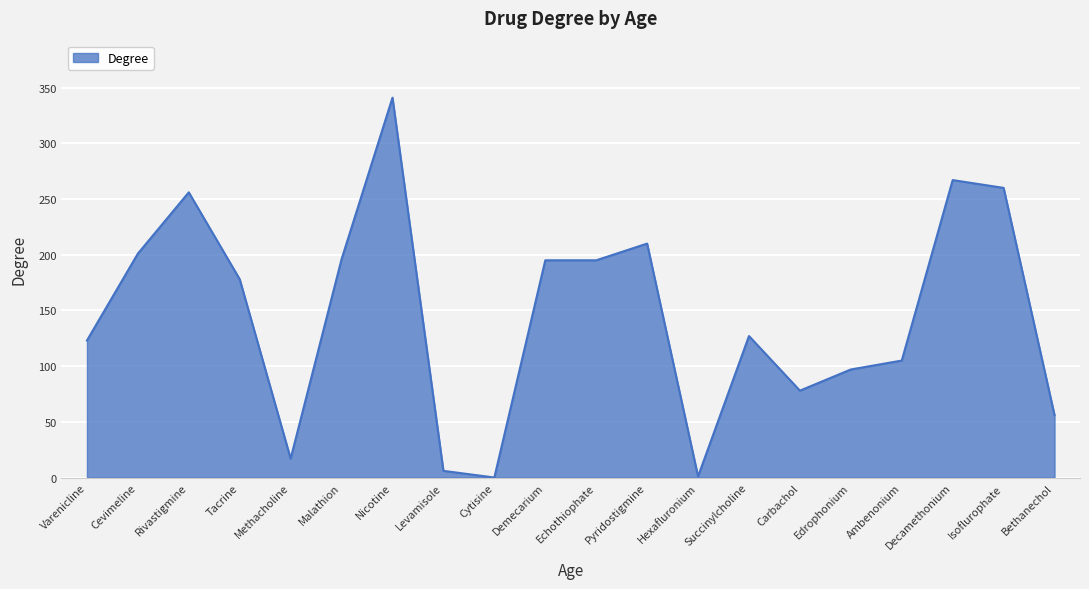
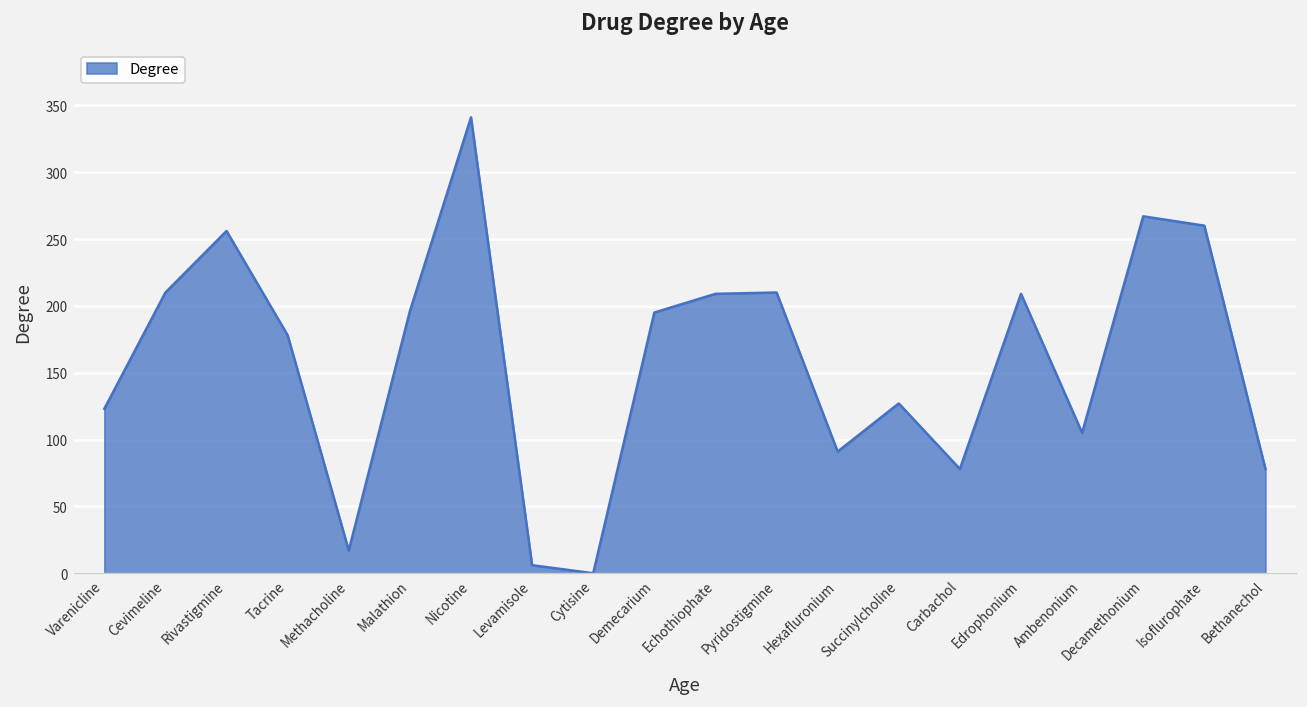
  {
    "Varenicline": 123,
-   "Cevimeline": 201,
+   "Cevimeline": 210,
    "Rivastigmine": 256,
    "Tacrine": 178,
    "Methacholine": 17,
    "Malathion": 196,
    "Nicotine": 341,
    "Levamisole": 6,
    "Cytisine": 0,
    "Demecarium": 195,
-   "Echothiophate": 195,
+   "Echothiophate": 209,
    "Pyridostigmine": 210,
-   "Hexafluronium": 1,
+   "Hexafluronium": 91,
    "Succinylcholine": 127,
    "Carbachol": 78,
-   "Edrophonium": 97,
+   "Edrophonium": 209,
    "Ambenonium": 105,
    "Decamethonium": 267,
    "Isoflurophate": 260,
-   "Bethanechol": 56
+   "Bethanechol": 78
  }
